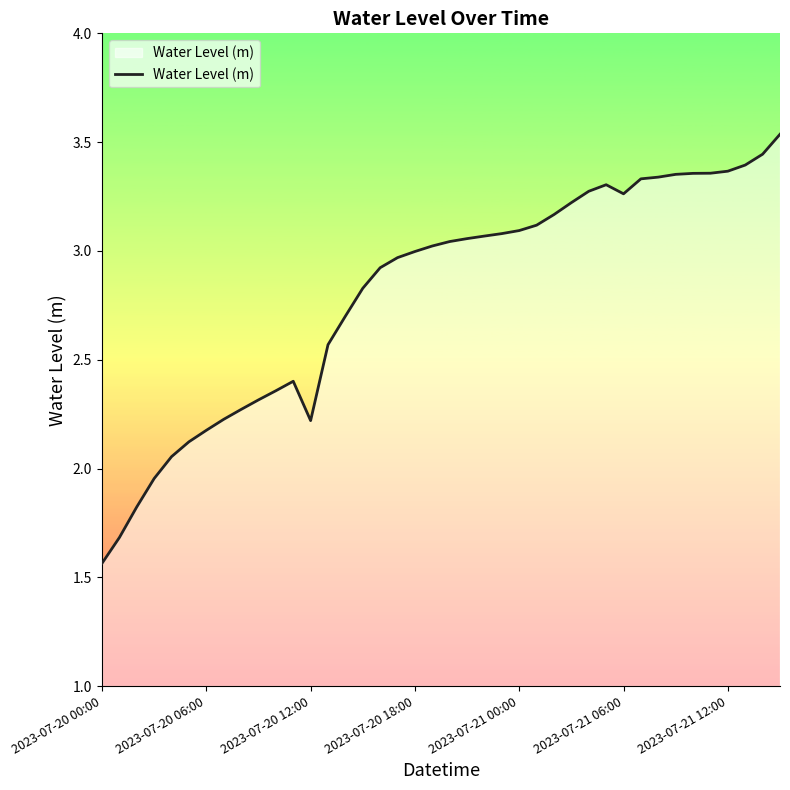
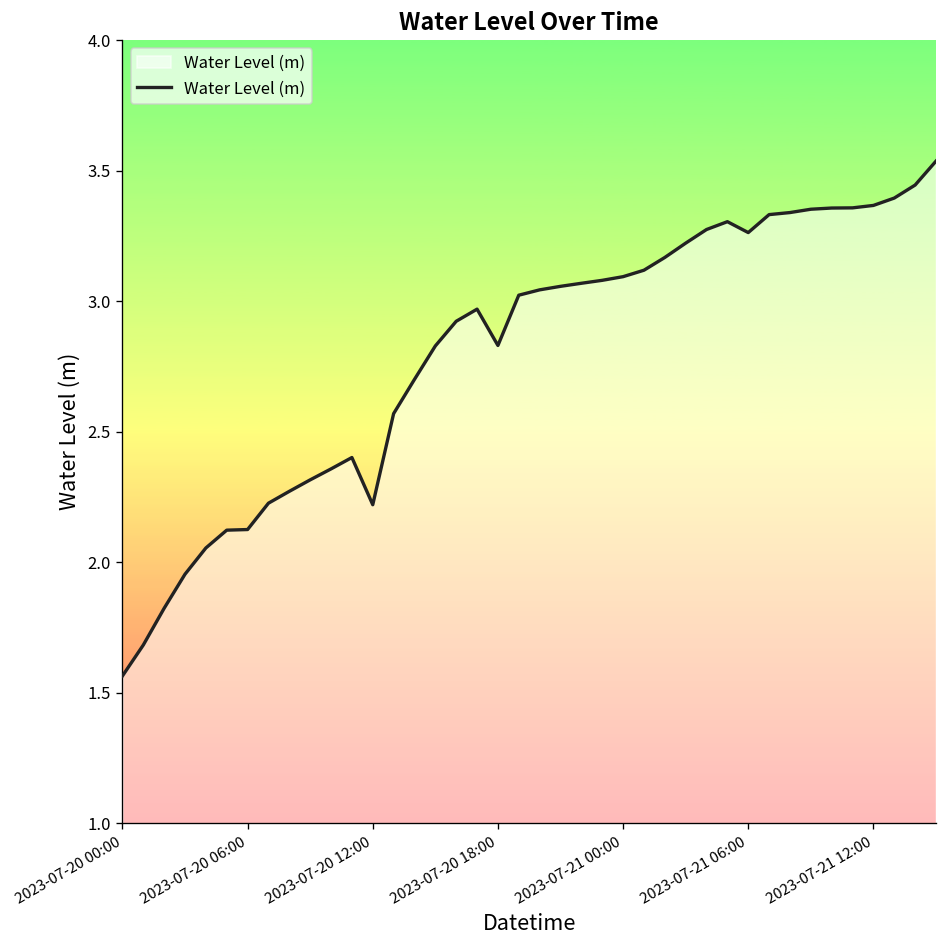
  {
    "2023-07-20 00:00": 1.56,
-   "2023-07-20 06:00": 2.18,
+   "2023-07-20 06:00": 2.13,
    "2023-07-20 12:00": 2.22,
-   "2023-07-20 18:00": 3.00,
+   "2023-07-20 18:00": 2.83,
    "2023-07-21 00:00": 3.09,
    "2023-07-21 06:00": 3.26,
    "2023-07-21 12:00": 3.37
  }
